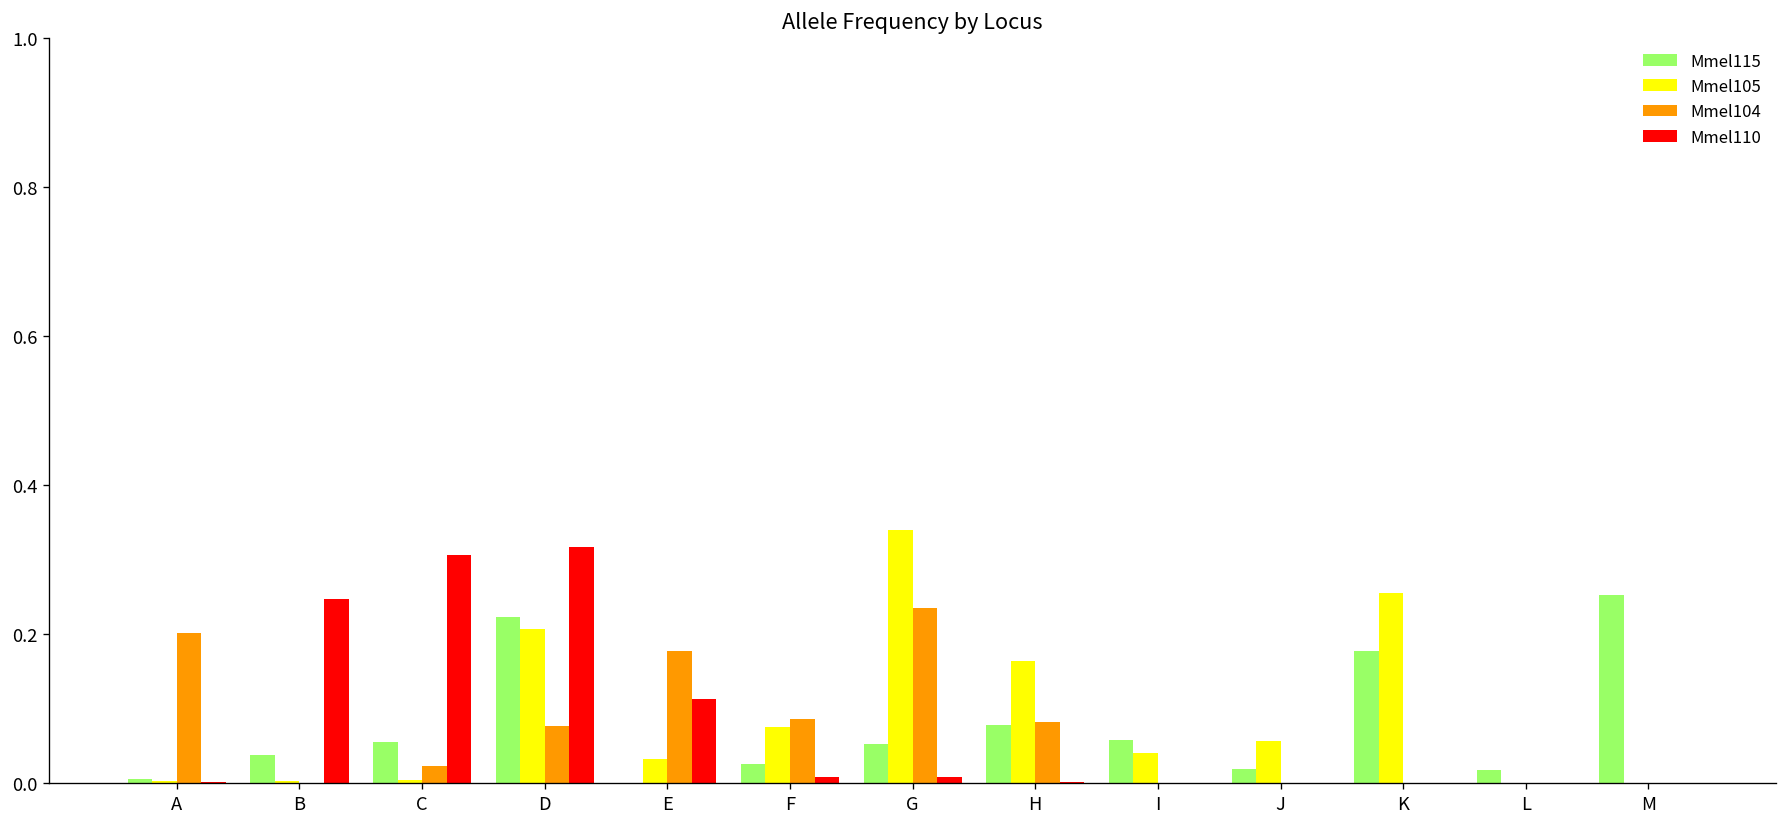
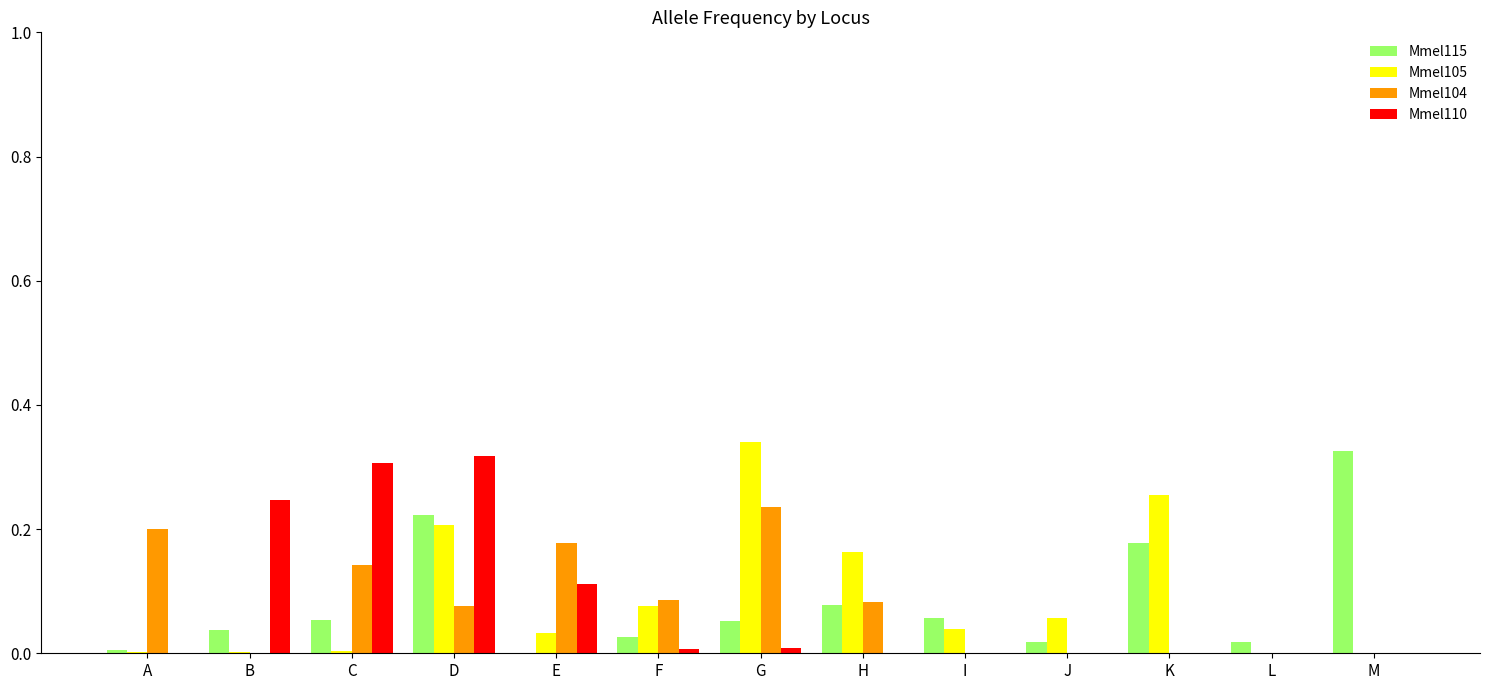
  {
    "Mmel115": {
      "A": 0.01,
      "B": 0.04,
      "C": 0.05,
      "D": 0.22,
      "F": 0.03,
      "G": 0.05,
      "H": 0.08,
      "I": 0.06,
      "J": 0.02,
      "K": 0.18,
      "L": 0.02,
-     "M": 0.25
+     "M": 0.33
    },
    "Mmel105": {
      "C": 0.00,
      "D": 0.21,
      "E": 0.03,
      "F": 0.08,
      "G": 0.34,
      "H": 0.16,
      "I": 0.04,
      "J": 0.06,
      "K": 0.26,
      "L": 0.00,
      "M": 0.00
    },
    "Mmel104": {
      "A": 0.20,
-     "C": 0.02,
+     "C": 0.14,
      "D": 0.08,
      "E": 0.18,
      "F": 0.09,
      "G": 0.24,
      "H": 0.08,
      "I": 0.00,
      "J": 0.00,
      "K": 0.00,
      "L": 0.00,
      "M": 0.00
    },
    "Mmel110": {
      "B": 0.25,
      "C": 0.31,
      "D": 0.32,
      "E": 0.11,
      "F": 0.01,
      "G": 0.01,
      "I": 0.00,
      "J": 0.00,
      "K": 0.00,
      "L": 0.00,
      "M": 0.00
    }
  }
